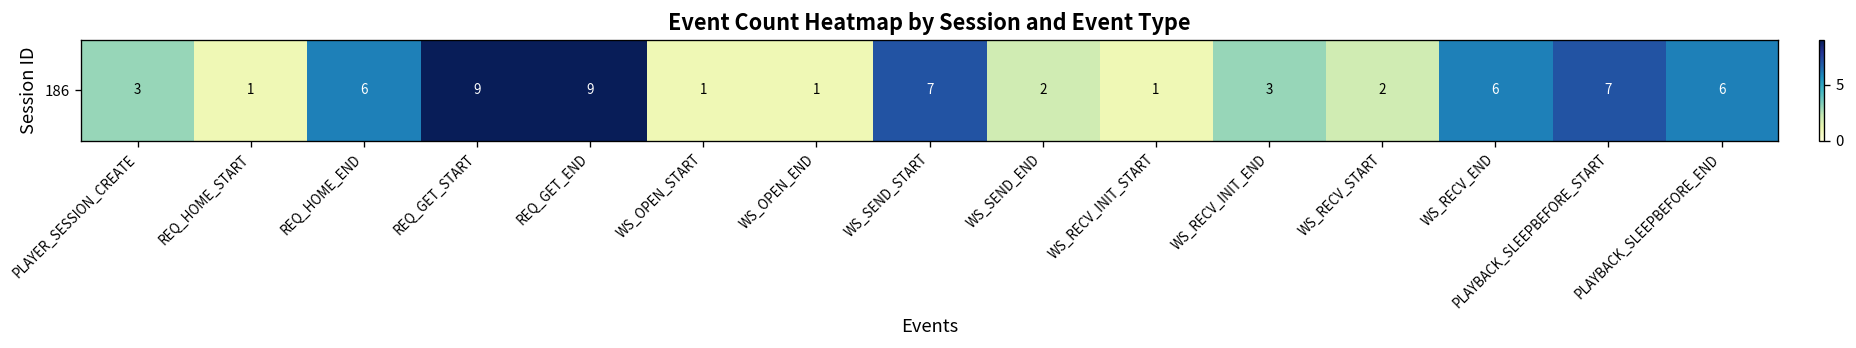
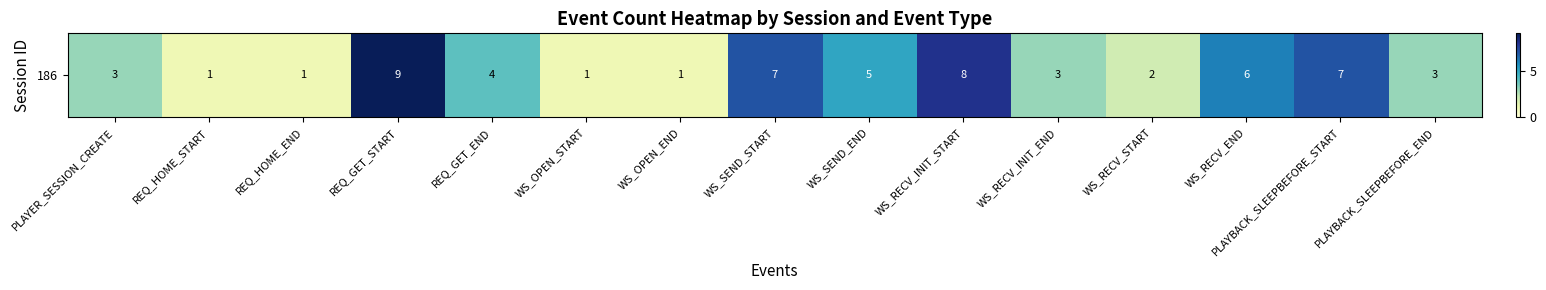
  {
    "186": {
      "PLAYER_SESSION_CREATE": 3,
      "REQ_HOME_START": 1,
-     "REQ_HOME_END": 6,
+     "REQ_HOME_END": 1,
      "REQ_GET_START": 9,
-     "REQ_GET_END": 9,
+     "REQ_GET_END": 4,
      "WS_OPEN_START": 1,
      "WS_OPEN_END": 1,
      "WS_SEND_START": 7,
-     "WS_SEND_END": 2,
-     "WS_RECV_INIT_START": 1,
+     "WS_SEND_END": 5,
+     "WS_RECV_INIT_START": 8,
      "WS_RECV_INIT_END": 3,
      "WS_RECV_START": 2,
      "WS_RECV_END": 6,
      "PLAYBACK_SLEEPBEFORE_START": 7,
-     "PLAYBACK_SLEEPBEFORE_END": 6
+     "PLAYBACK_SLEEPBEFORE_END": 3
    }
  }
